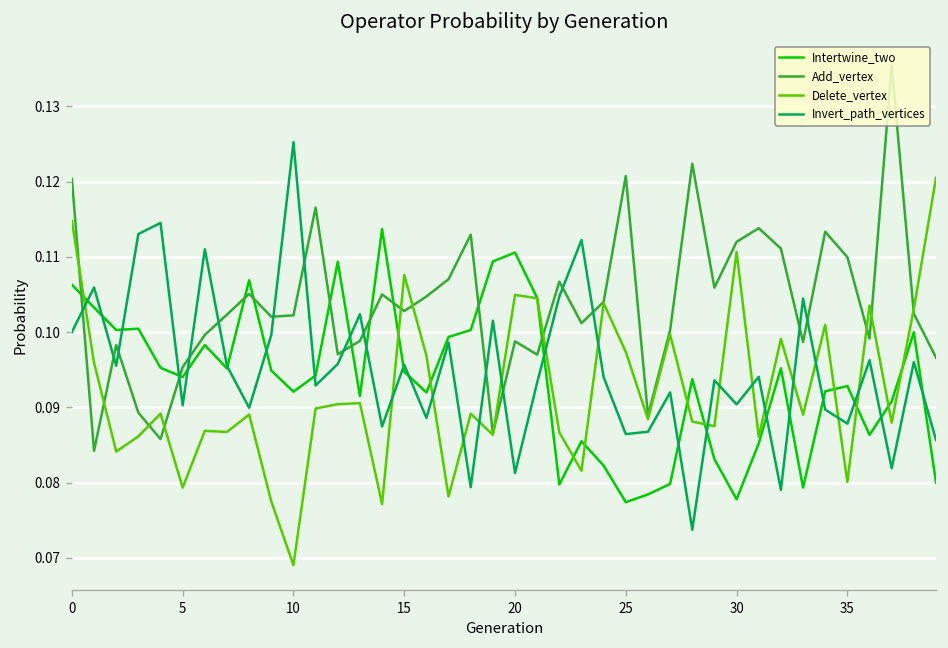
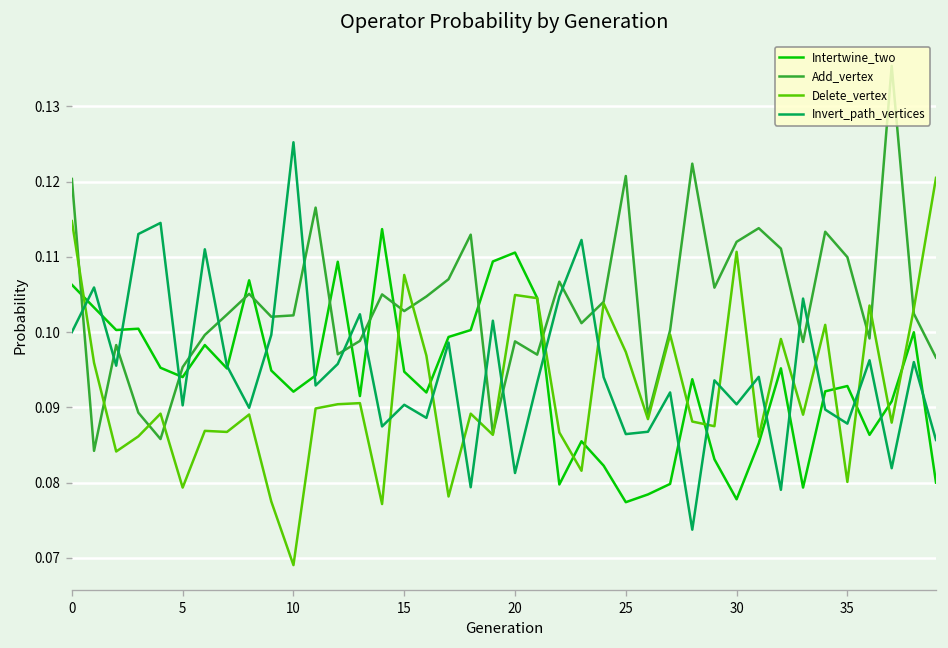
  {
    "Intertwine_two": {
      "0": 0.106,
      "5": 0.094,
      "10": 0.092,
      "15": 0.095,
      "20": 0.111,
      "25": 0.077,
      "30": 0.078,
      "35": 0.093
    },
    "Add_vertex": {
      "0": 0.120,
      "5": 0.095,
      "10": 0.102,
      "15": 0.103,
      "20": 0.099,
      "25": 0.121,
      "30": 0.112,
      "35": 0.110
    },
    "Delete_vertex": {
      "0": 0.115,
      "5": 0.079,
      "10": 0.069,
      "15": 0.108,
      "20": 0.105,
      "25": 0.097,
      "30": 0.111,
      "35": 0.080
    },
    "Invert_path_vertices": {
      "0": 0.100,
      "5": 0.090,
      "10": 0.125,
-     "15": 0.096,
+     "15": 0.090,
      "20": 0.081,
      "25": 0.086,
      "30": 0.090,
      "35": 0.088
    }
  }
